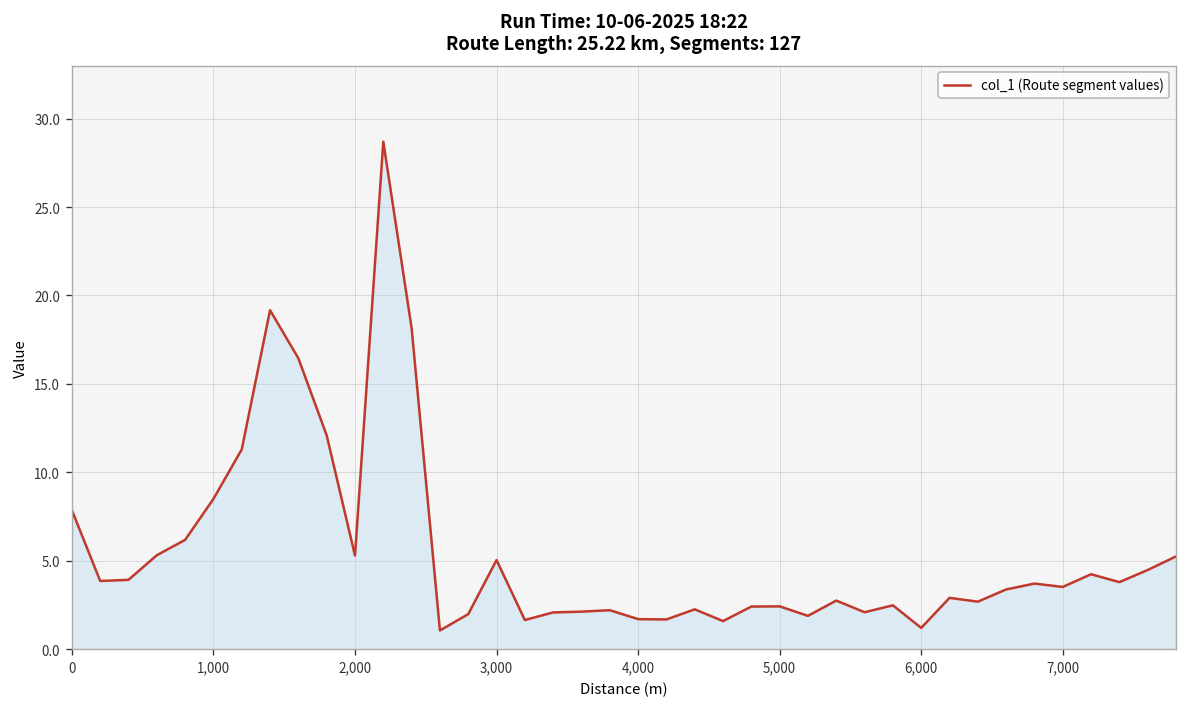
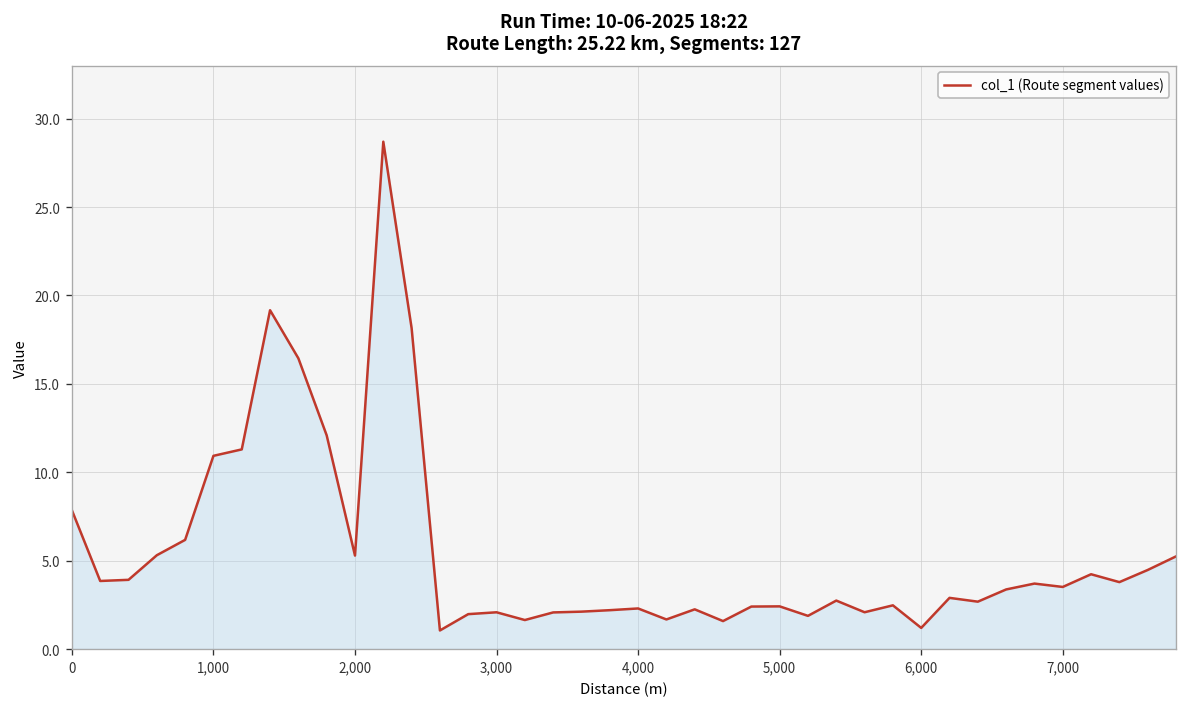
  {
    "0": 7.9,
-   "1,000": 8.5,
+   "1,000": 10.9,
    "2,000": 5.3,
-   "3,000": 5.0,
-   "4,000": 1.7,
+   "3,000": 2.1,
+   "4,000": 2.3,
    "5,000": 2.4,
    "6,000": 1.2,
    "7,000": 3.5
  }
